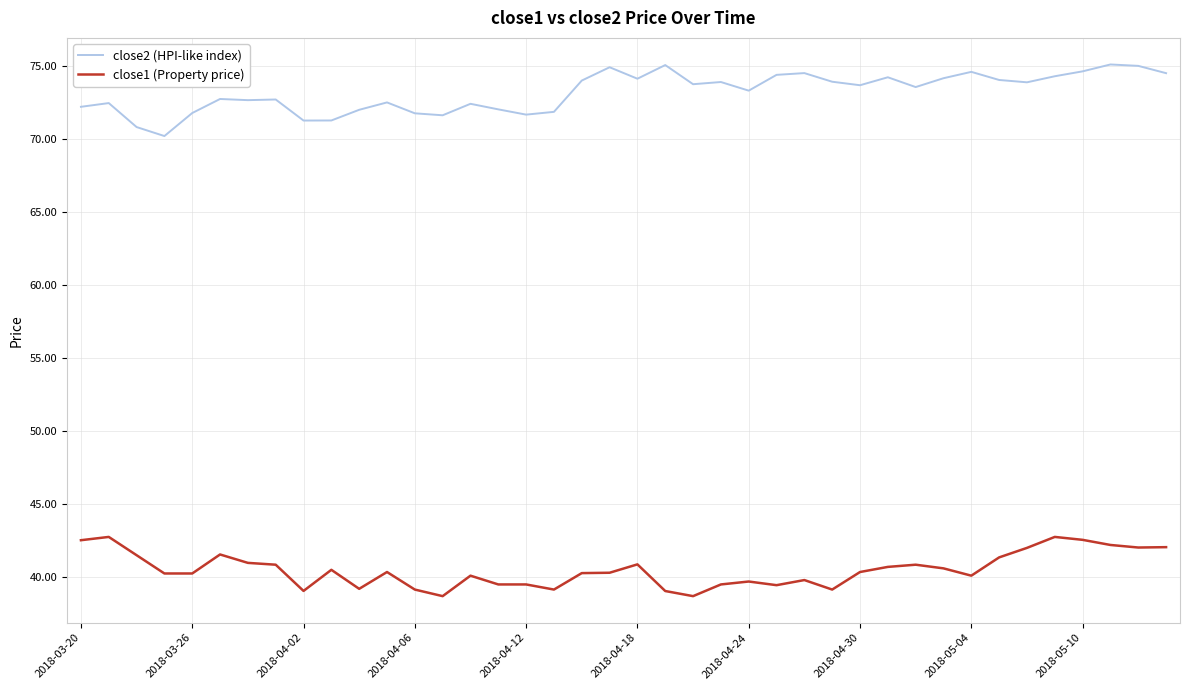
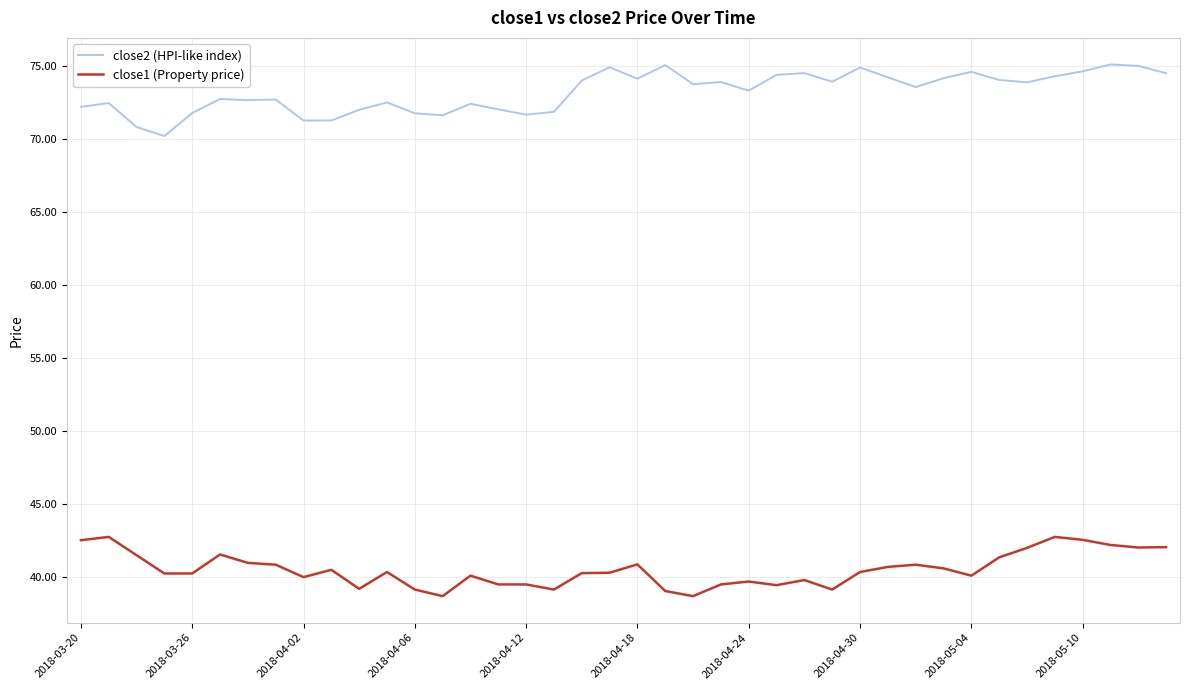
  {
    "close2 (HPI-like index)": {
      "2018-03-20": 72.2,
      "2018-03-26": 71.8,
      "2018-04-02": 71.3,
      "2018-04-06": 71.7,
      "2018-04-12": 71.7,
      "2018-04-18": 74.1,
      "2018-04-24": 73.3,
-     "2018-04-30": 73.7,
+     "2018-04-30": 74.9,
      "2018-05-04": 74.6,
      "2018-05-10": 74.6
    },
    "close1 (Property price)": {
      "2018-03-20": 42.6,
      "2018-03-26": 40.3,
-     "2018-04-02": 39.1,
+     "2018-04-02": 40.0,
      "2018-04-06": 39.2,
      "2018-04-12": 39.5,
      "2018-04-18": 40.9,
      "2018-04-24": 39.7,
      "2018-04-30": 40.4,
      "2018-05-04": 40.1,
      "2018-05-10": 42.6
    }
  }
